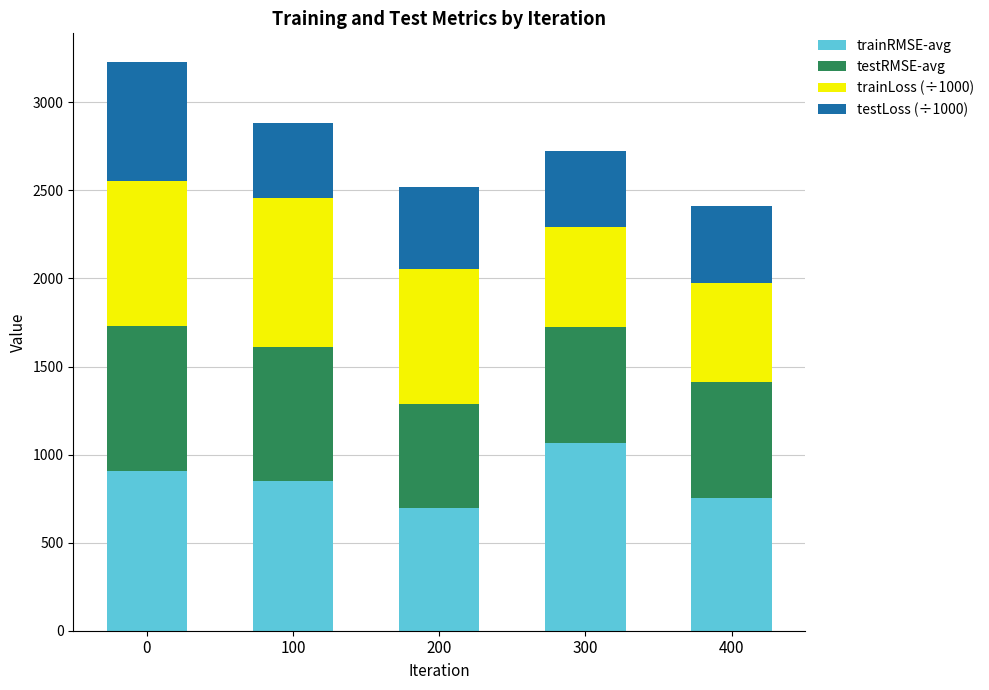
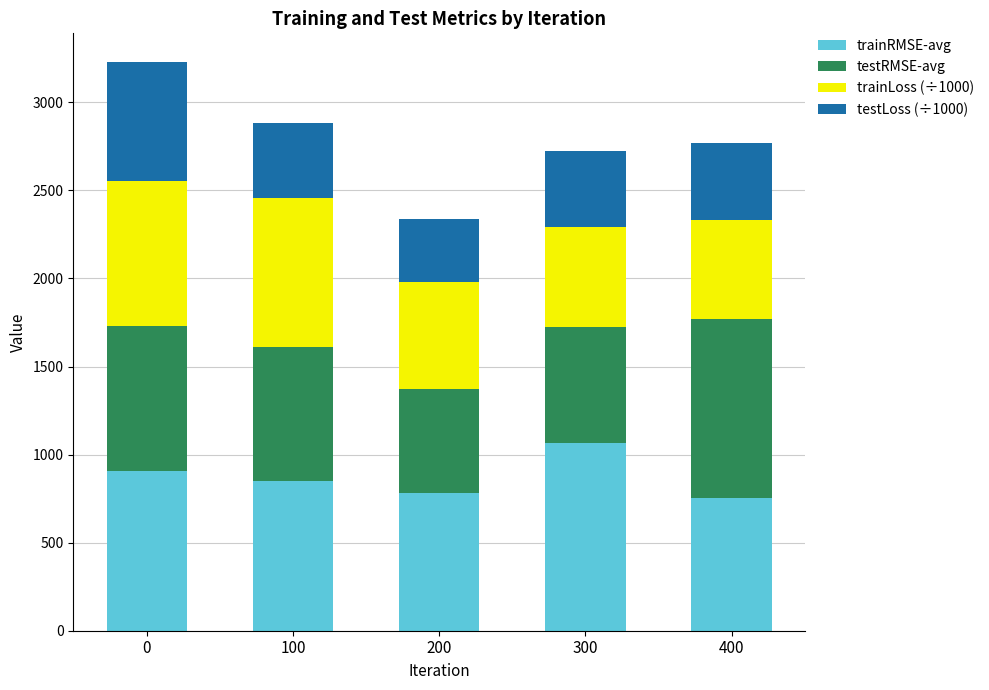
  {
    "trainRMSE-avg": {
      "0": 910,
      "100": 850,
-     "200": 690,
+     "200": 780,
      "300": 1070,
      "400": 750
    },
    "testRMSE-avg": {
      "0": 820,
      "100": 760,
      "200": 590,
      "300": 660,
-     "400": 660
+     "400": 1020
    },
    "trainLoss (÷1000)": {
      "0": 820,
      "100": 850,
-     "200": 770,
+     "200": 610,
      "300": 570,
      "400": 570
    },
    "testLoss (÷1000)": {
      "0": 680,
      "100": 420,
-     "200": 470,
+     "200": 360,
      "300": 430,
      "400": 430
    }
  }
